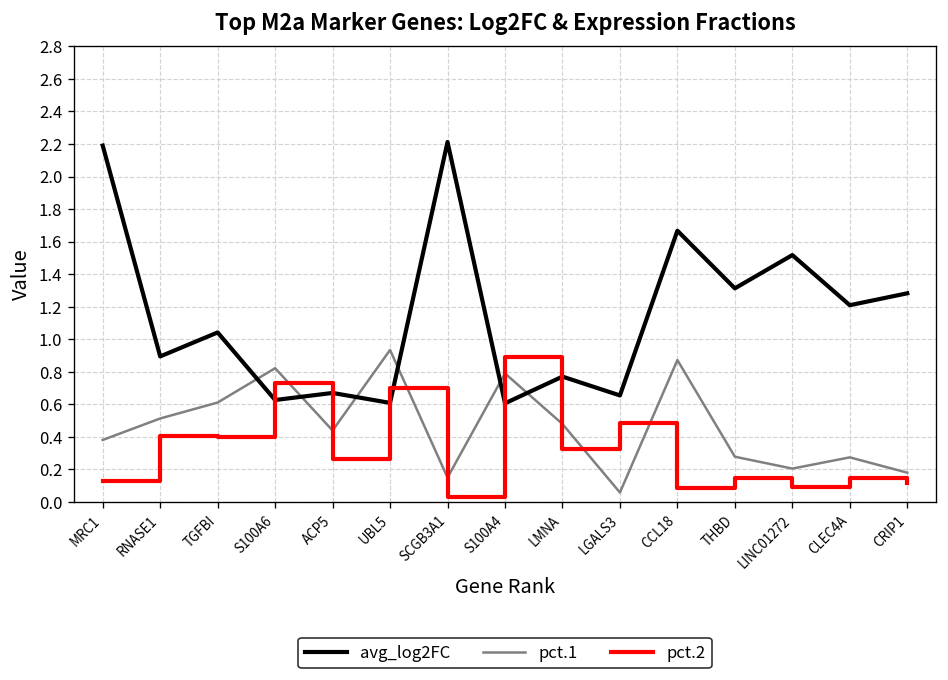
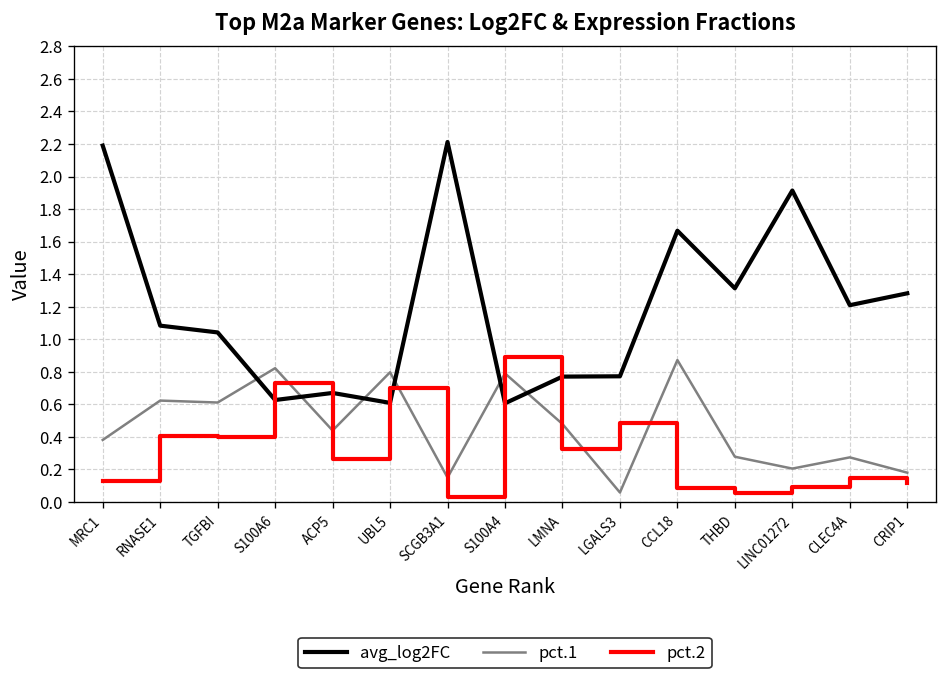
  {
    "avg_log2FC": {
      "MRC1": 2.19,
-     "RNASE1": 0.89,
+     "RNASE1": 1.08,
      "TGFBI": 1.04,
      "S100A6": 0.63,
      "ACP5": 0.67,
      "UBL5": 0.61,
      "SCGB3A1": 2.21,
      "S100A4": 0.61,
      "LMNA": 0.77,
-     "LGALS3": 0.65,
+     "LGALS3": 0.77,
      "CCL18": 1.67,
      "THBD": 1.31,
-     "LINC01272": 1.52,
+     "LINC01272": 1.91,
      "CLEC4A": 1.21,
      "CRIP1": 1.28
    },
    "pct.1": {
      "MRC1": 0.38,
-     "RNASE1": 0.51,
+     "RNASE1": 0.62,
      "TGFBI": 0.61,
      "S100A6": 0.82,
      "ACP5": 0.44,
-     "UBL5": 0.93,
+     "UBL5": 0.80,
      "SCGB3A1": 0.15,
      "S100A4": 0.79,
      "LMNA": 0.48,
      "LGALS3": 0.06,
      "CCL18": 0.87,
      "THBD": 0.28,
      "LINC01272": 0.21,
      "CLEC4A": 0.27,
      "CRIP1": 0.18
    },
    "pct.2": {
      "MRC1": 0.13,
      "RNASE1": 0.41,
      "TGFBI": 0.40,
      "S100A6": 0.73,
      "ACP5": 0.26,
      "UBL5": 0.70,
      "SCGB3A1": 0.03,
      "S100A4": 0.89,
      "LMNA": 0.33,
      "LGALS3": 0.49,
      "CCL18": 0.08,
-     "THBD": 0.15,
+     "THBD": 0.06,
      "LINC01272": 0.09,
      "CLEC4A": 0.15,
      "CRIP1": 0.12
    }
  }
